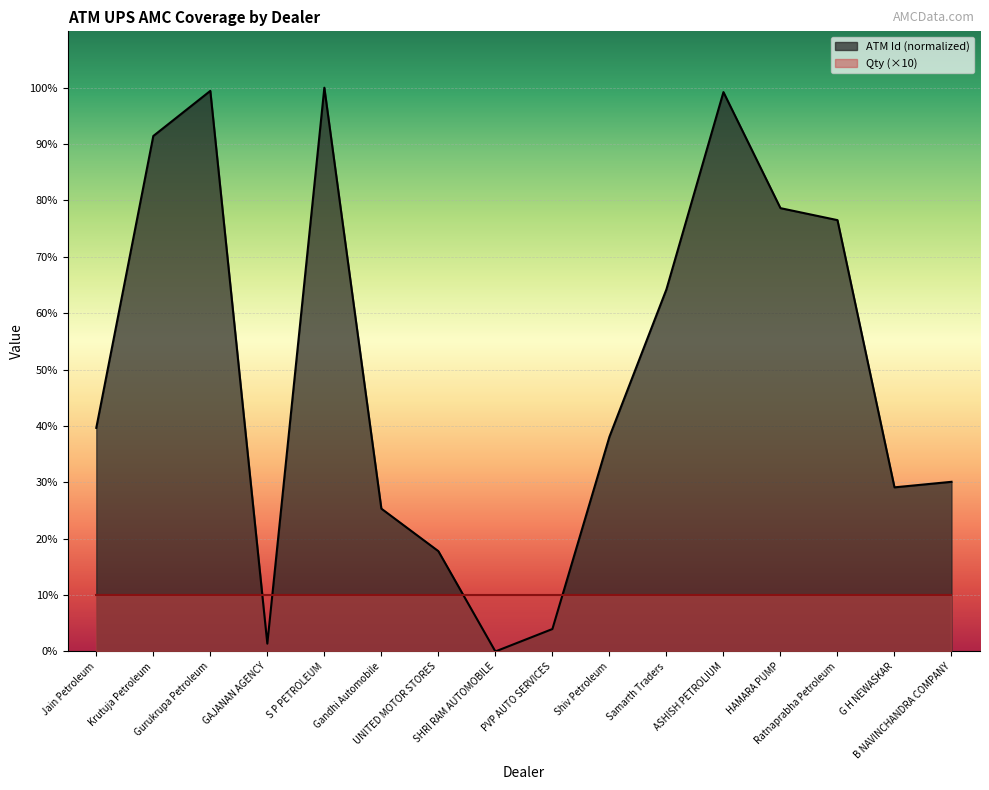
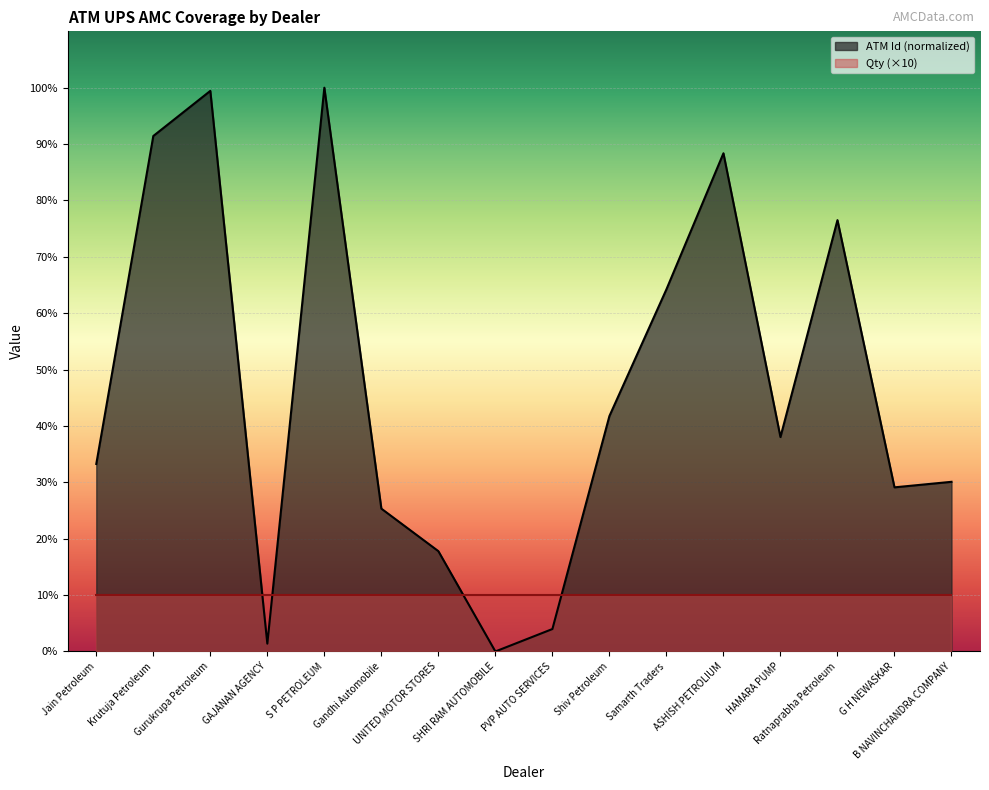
  {
    "ATM Id (normalized)": {
-     "Jain Petroleum": "40%",
+     "Jain Petroleum": "33%",
      "Krutuja Petroleum": "91%",
      "Gurukrupa Petroleum": "99%",
      "GAJANAN AGENCY": "1%",
      "S P PETROLEUM": "100%",
      "Gandhi Automobile": "25%",
      "UNITED MOTOR STORES": "18%",
      "SHRI RAM AUTOMOBILE": "0%",
      "PVP AUTO SERVICES": "4%",
-     "Shiv Petroleum": "38%",
+     "Shiv Petroleum": "42%",
      "Samarth Traders": "64%",
-     "ASHISH PETROLIUM": "99%",
-     "HAMARA PUMP": "79%",
+     "ASHISH PETROLIUM": "88%",
+     "HAMARA PUMP": "38%",
      "Ratnaprabha Petroleum": "77%",
      "G H NEWASKAR": "29%",
      "B NAVINCHANDRA COMPANY": "30%"
    },
    "Qty (×10)": {
      "Jain Petroleum": "10%",
      "Krutuja Petroleum": "10%",
      "Gurukrupa Petroleum": "10%",
      "GAJANAN AGENCY": "10%",
      "S P PETROLEUM": "10%",
      "Gandhi Automobile": "10%",
      "UNITED MOTOR STORES": "10%",
      "SHRI RAM AUTOMOBILE": "10%",
      "PVP AUTO SERVICES": "10%",
      "Shiv Petroleum": "10%",
      "Samarth Traders": "10%",
      "ASHISH PETROLIUM": "10%",
      "HAMARA PUMP": "10%",
      "Ratnaprabha Petroleum": "10%",
      "G H NEWASKAR": "10%",
      "B NAVINCHANDRA COMPANY": "10%"
    }
  }
